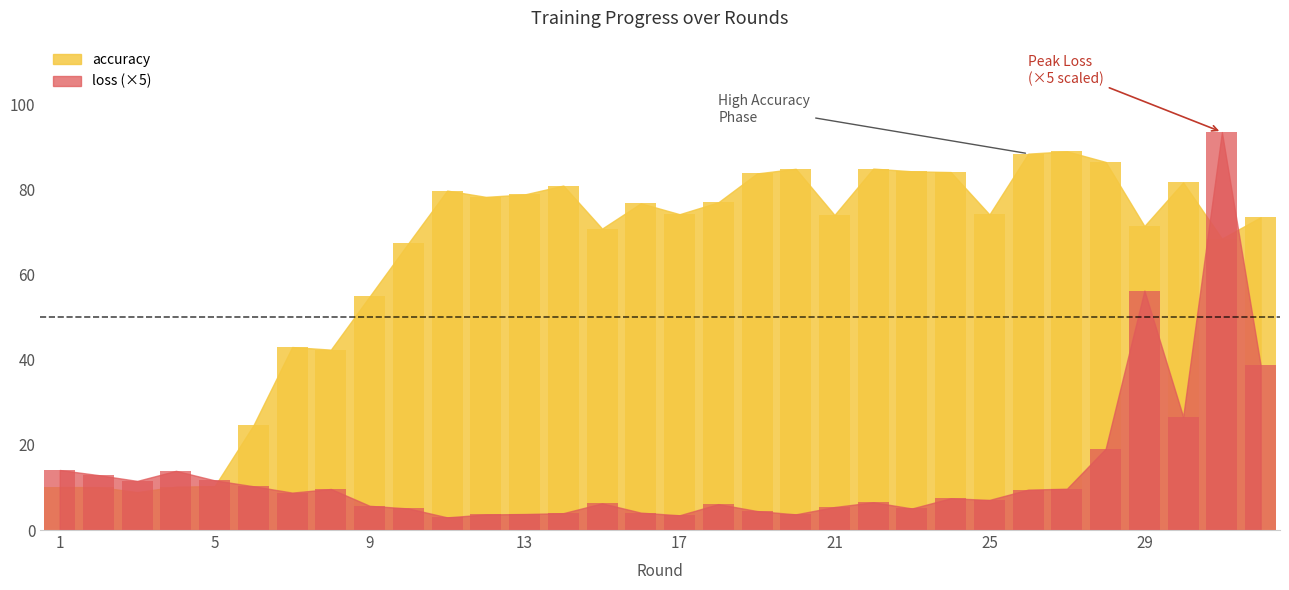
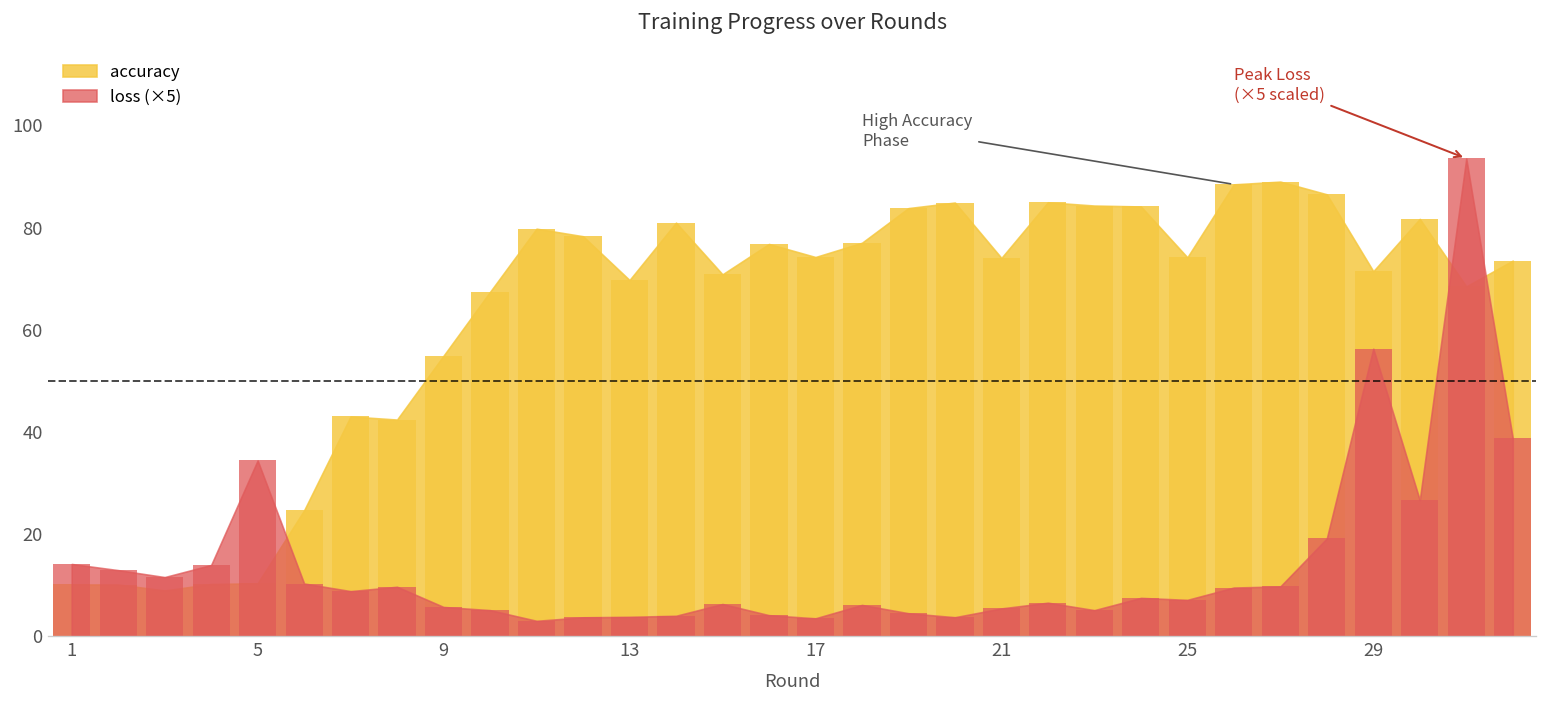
  {
    "accuracy": {
      "1": 10,
      "5": 10,
      "9": 55,
-     "13": 79,
+     "13": 70,
      "17": 74,
      "21": 74,
      "25": 74,
      "29": 71
    },
    "loss (×5)": {
      "1": 14,
-     "5": 12,
+     "5": 34,
      "9": 6,
      "13": 4,
      "17": 3,
      "21": 5,
      "25": 7,
      "29": 56
    }
  }
